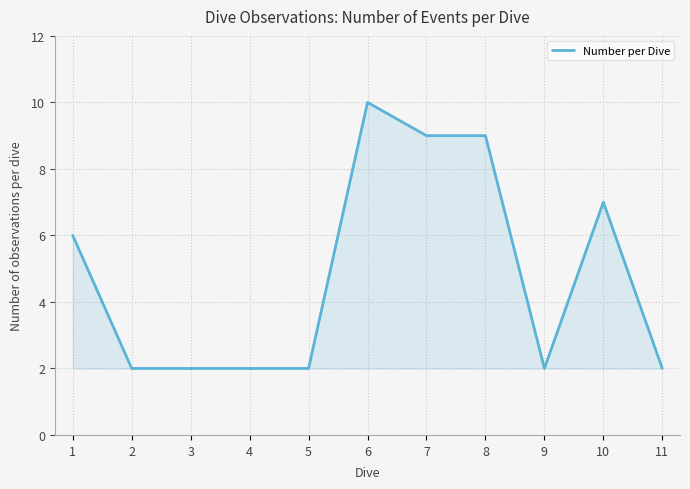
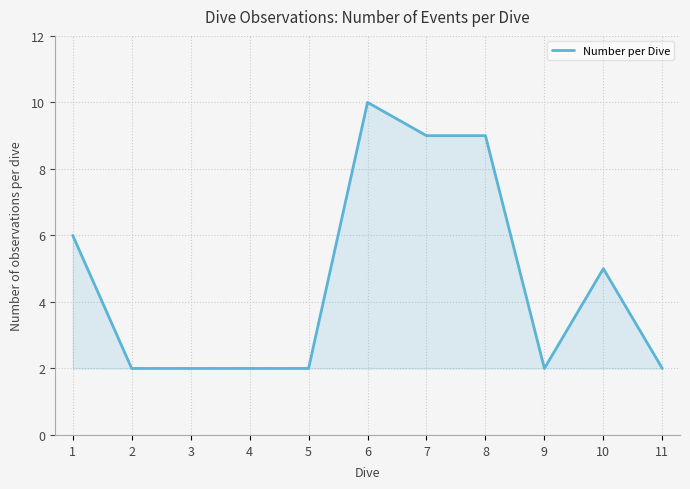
  {
    "1": 6,
    "2": 2,
    "3": 2,
    "4": 2,
    "5": 2,
    "6": 10,
    "7": 9,
    "8": 9,
    "9": 2,
-   "10": 7,
+   "10": 5,
    "11": 2
  }
